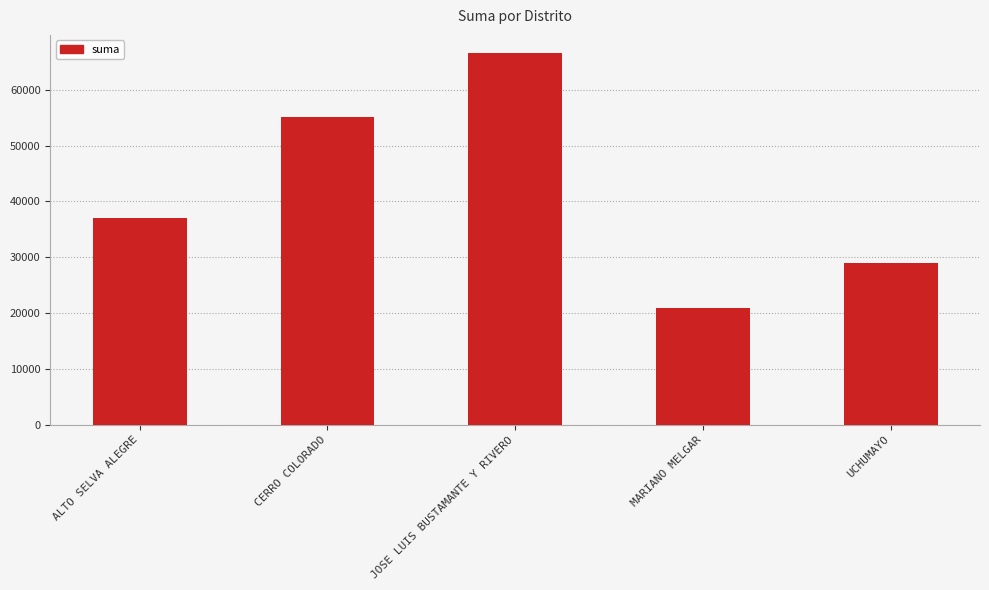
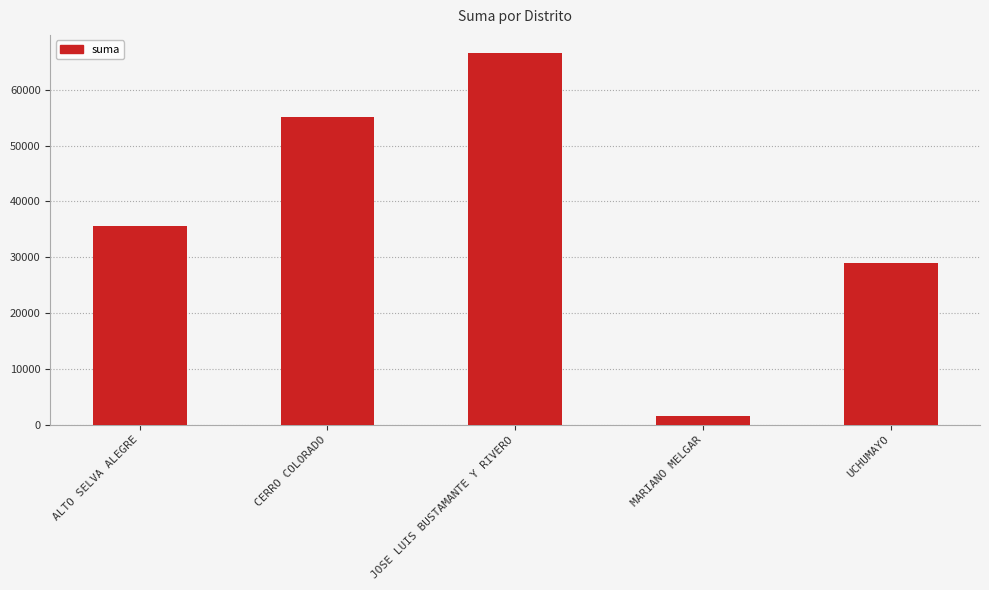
  {
-   "ALTO SELVA ALEGRE": 37000,
+   "ALTO SELVA ALEGRE": 36000,
    "CERRO COLORADO": 55000,
    "JOSE LUIS BUSTAMANTE Y RIVERO": 66000,
-   "MARIANO MELGAR": 21000,
+   "MARIANO MELGAR": 2000,
    "UCHUMAYO": 29000
  }
